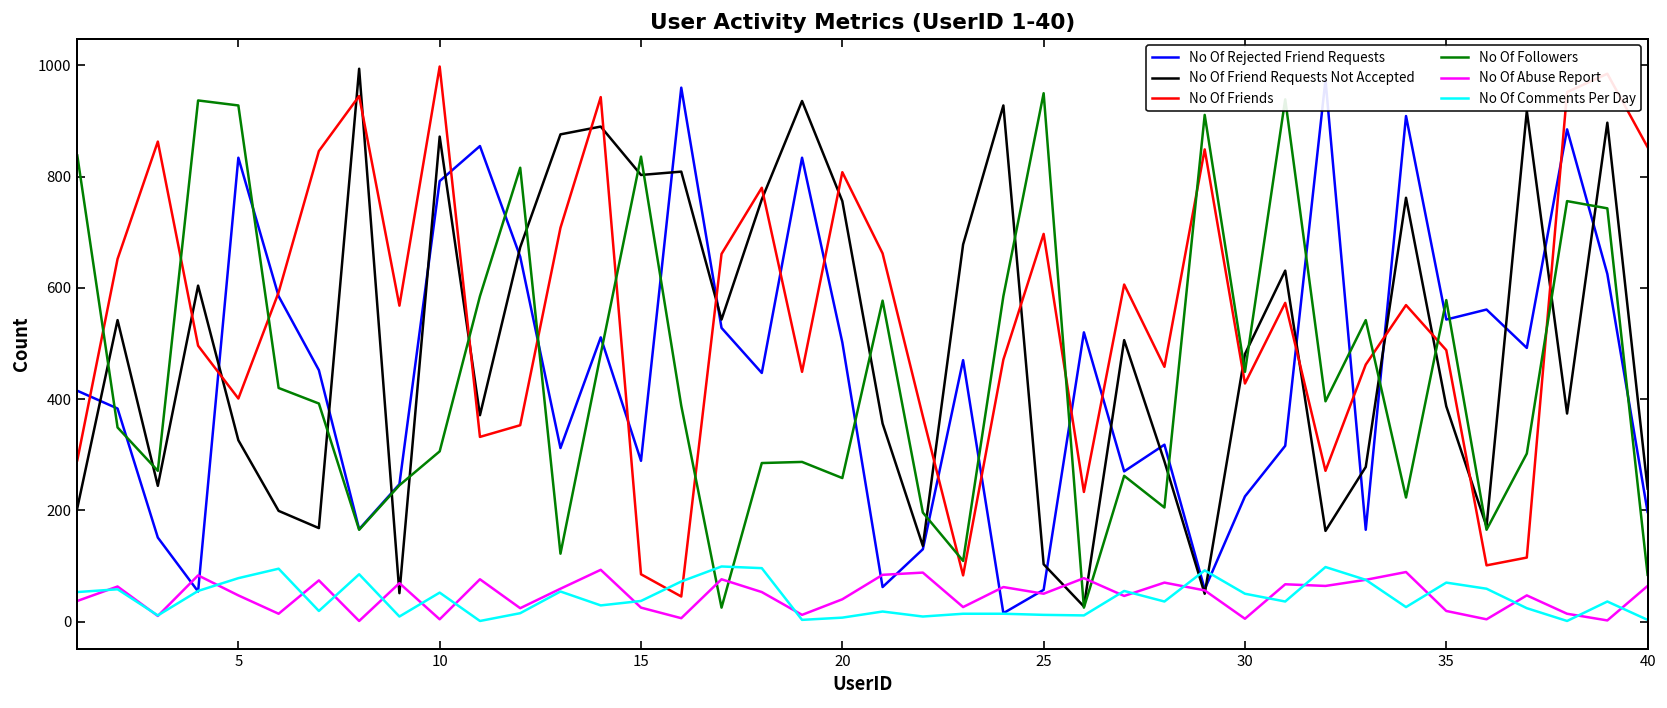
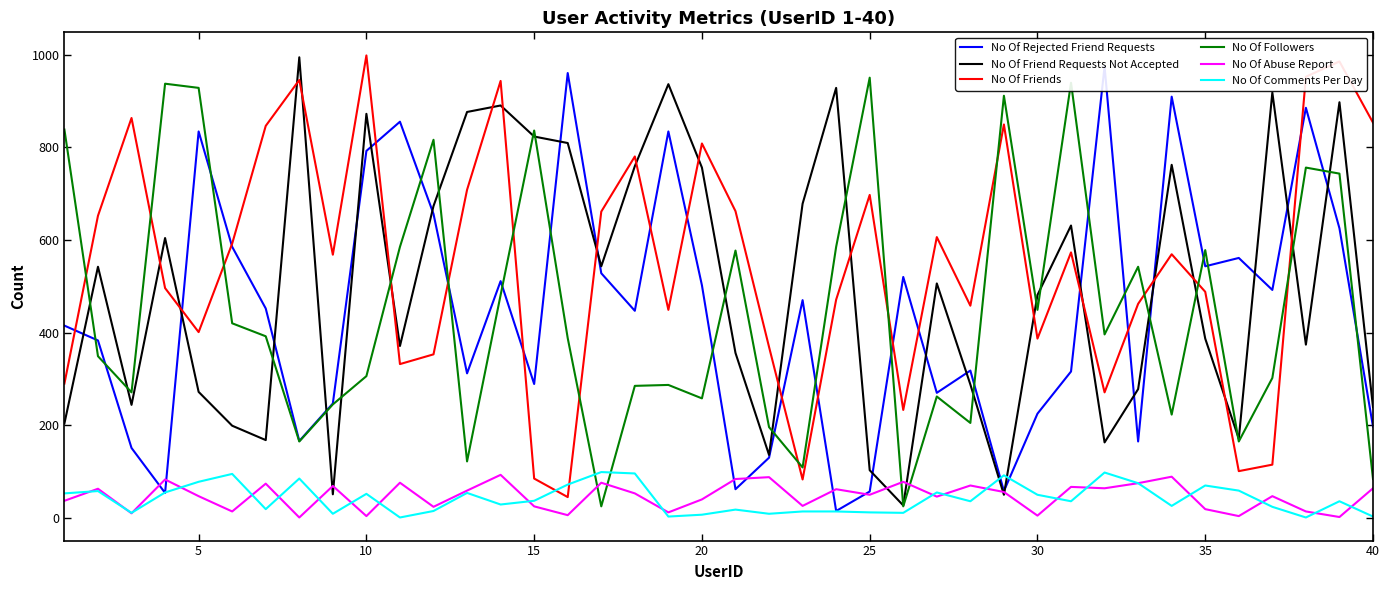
  {
    "No Of Rejected Friend Requests": {
      "5": 830,
      "10": 790,
      "15": 290,
      "20": 500,
      "25": 60,
      "30": 230,
      "35": 540,
      "40": 200
    },
    "No Of Friend Requests Not Accepted": {
-     "5": 330,
+     "5": 270,
      "10": 870,
-     "15": 800,
+     "15": 820,
      "20": 760,
      "25": 100,
      "30": 480,
      "35": 390,
      "40": 240
    },
    "No Of Friends": {
      "5": 400,
      "10": 1000,
      "15": 90,
      "20": 810,
      "25": 700,
-     "30": 430,
+     "30": 390,
      "35": 490,
      "40": 850
    },
    "No Of Followers": {
      "5": 930,
      "10": 310,
      "15": 840,
      "20": 260,
      "25": 950,
      "30": 450,
      "35": 580,
      "40": 80
    },
    "No Of Abuse Report": {
      "5": 50,
      "10": 0,
      "15": 30,
      "20": 40,
      "25": 50,
      "30": 10,
      "35": 20,
      "40": 60
    },
    "No Of Comments Per Day": {
      "5": 80,
      "10": 50,
      "15": 40,
      "20": 10,
      "25": 10,
      "30": 50,
      "35": 70,
      "40": 0
    }
  }
